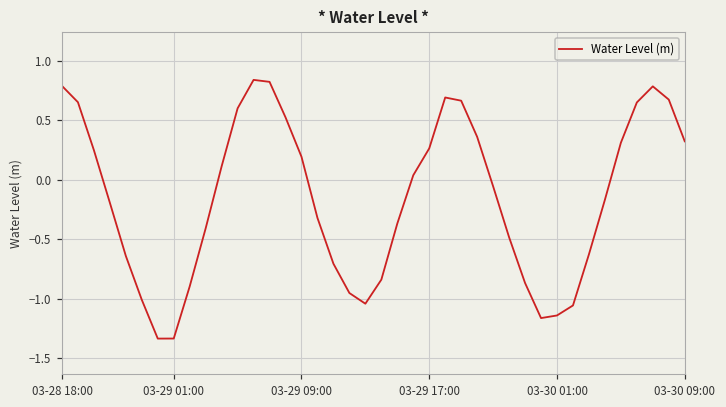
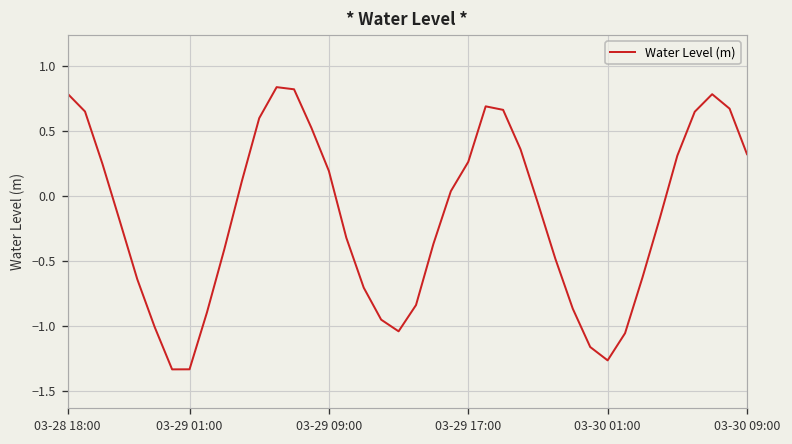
  {
    "03-28 18:00": 0.79,
    "03-29 01:00": -1.33,
    "03-29 09:00": 0.19,
    "03-29 17:00": 0.26,
-   "03-30 01:00": -1.14,
+   "03-30 01:00": -1.27,
    "03-30 09:00": 0.32
  }
